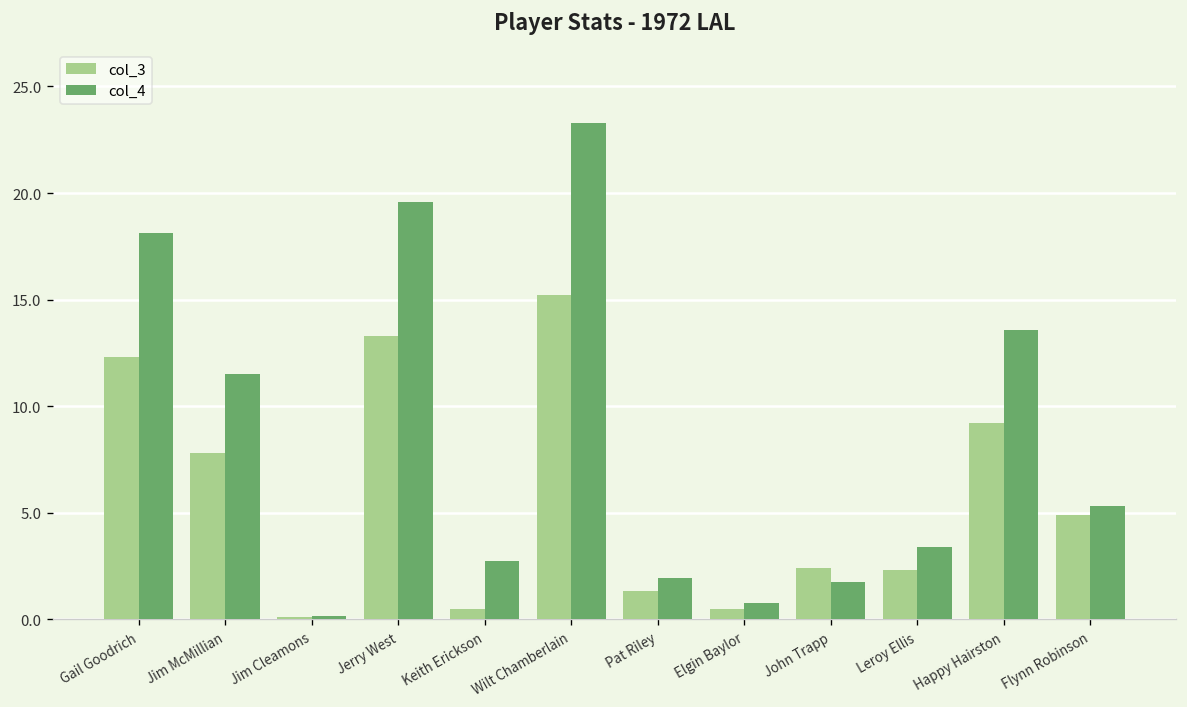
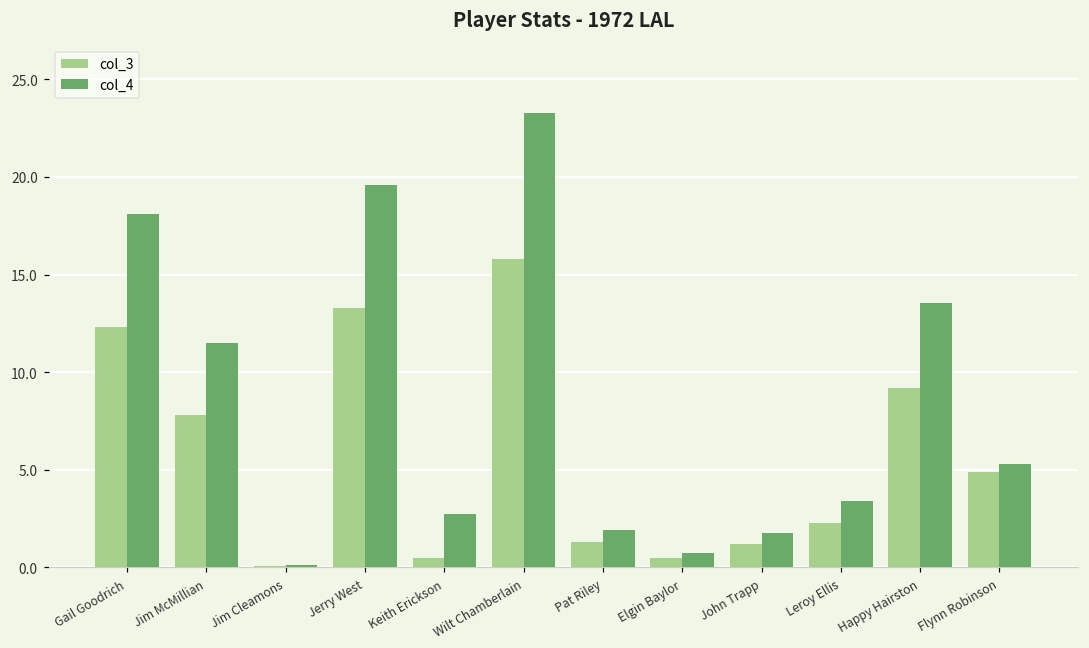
  {
    "col_3": {
      "Gail Goodrich": 12.3,
      "Jim McMillian": 7.8,
      "Jerry West": 13.3,
      "Keith Erickson": 0.5,
-     "Wilt Chamberlain": 15.2,
+     "Wilt Chamberlain": 15.8,
      "Pat Riley": 1.3,
      "Elgin Baylor": 0.5,
-     "John Trapp": 2.4,
+     "John Trapp": 1.2,
      "Leroy Ellis": 2.3,
      "Happy Hairston": 9.2,
      "Flynn Robinson": 4.9
    },
    "col_4": {
      "Gail Goodrich": 18.1,
      "Jim McMillian": 11.5,
      "Jim Cleamons": 0.1,
      "Jerry West": 19.6,
      "Keith Erickson": 2.7,
      "Wilt Chamberlain": 23.3,
      "Pat Riley": 1.9,
      "Elgin Baylor": 0.7,
      "John Trapp": 1.8,
      "Leroy Ellis": 3.4,
      "Happy Hairston": 13.5,
      "Flynn Robinson": 5.3
    }
  }
